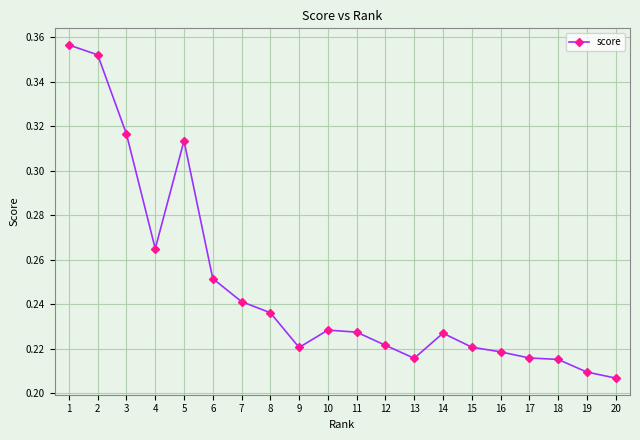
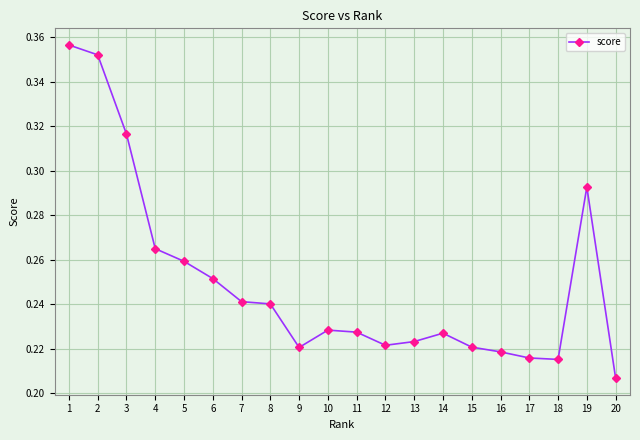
  {
    "1": 0.356,
    "2": 0.352,
    "3": 0.316,
    "4": 0.265,
-   "5": 0.313,
+   "5": 0.259,
    "6": 0.252,
    "7": 0.241,
-   "8": 0.236,
+   "8": 0.240,
    "9": 0.221,
    "10": 0.228,
    "11": 0.227,
    "12": 0.222,
-   "13": 0.216,
+   "13": 0.223,
    "14": 0.227,
    "15": 0.221,
    "16": 0.219,
    "17": 0.216,
    "18": 0.215,
-   "19": 0.210,
+   "19": 0.293,
    "20": 0.207
  }
